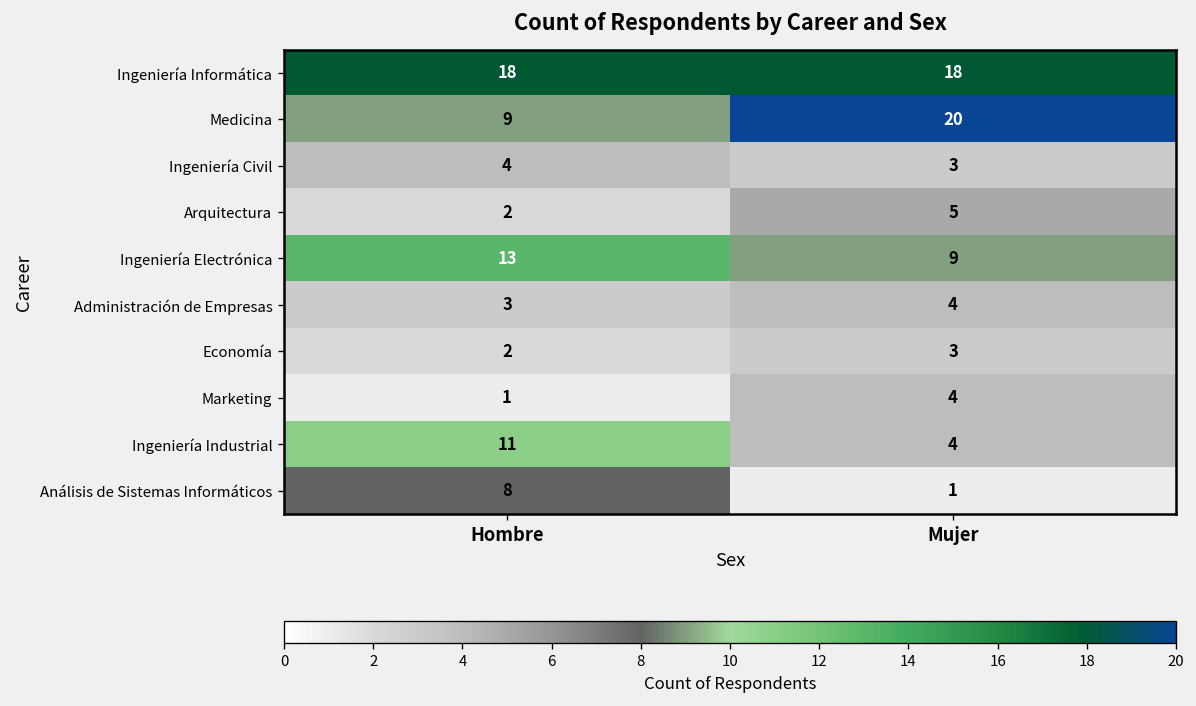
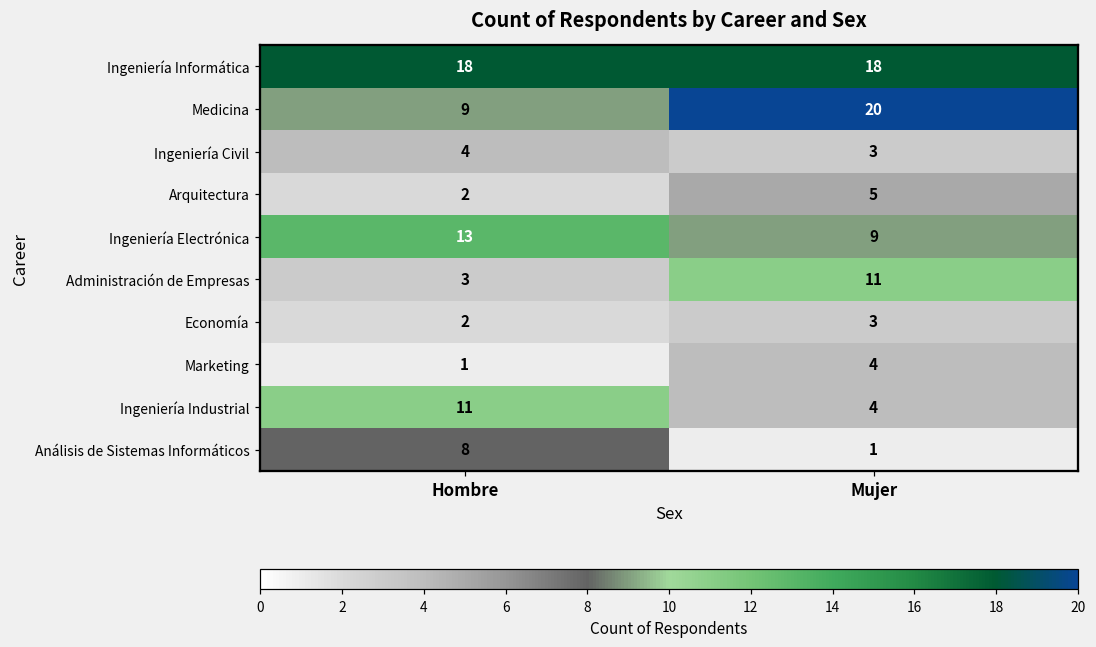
  {
    "Ingeniería Informática": {
      "Hombre": 18,
      "Mujer": 18
    },
    "Medicina": {
      "Hombre": 9,
      "Mujer": 20
    },
    "Ingeniería Civil": {
      "Hombre": 4,
      "Mujer": 3
    },
    "Arquitectura": {
      "Hombre": 2,
      "Mujer": 5
    },
    "Ingeniería Electrónica": {
      "Hombre": 13,
      "Mujer": 9
    },
    "Administración de Empresas": {
      "Hombre": 3,
-     "Mujer": 4
+     "Mujer": 11
    },
    "Economía": {
      "Hombre": 2,
      "Mujer": 3
    },
    "Marketing": {
      "Hombre": 1,
      "Mujer": 4
    },
    "Ingeniería Industrial": {
      "Hombre": 11,
      "Mujer": 4
    },
    "Análisis de Sistemas Informáticos": {
      "Hombre": 8,
      "Mujer": 1
    }
  }
